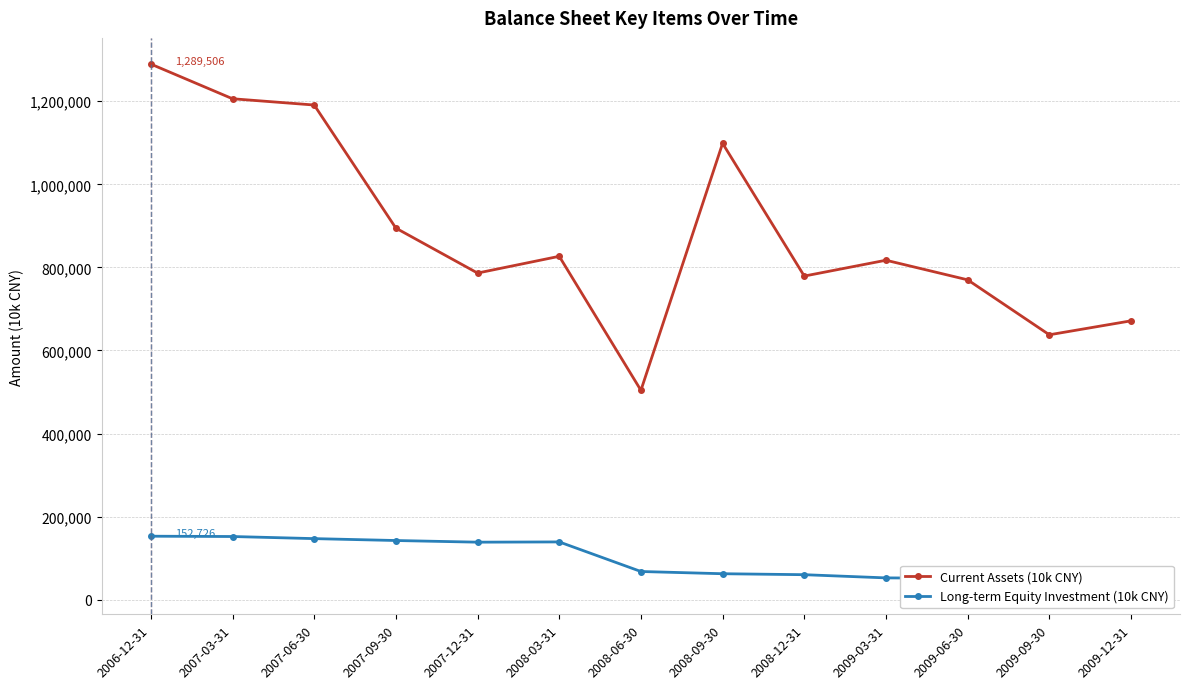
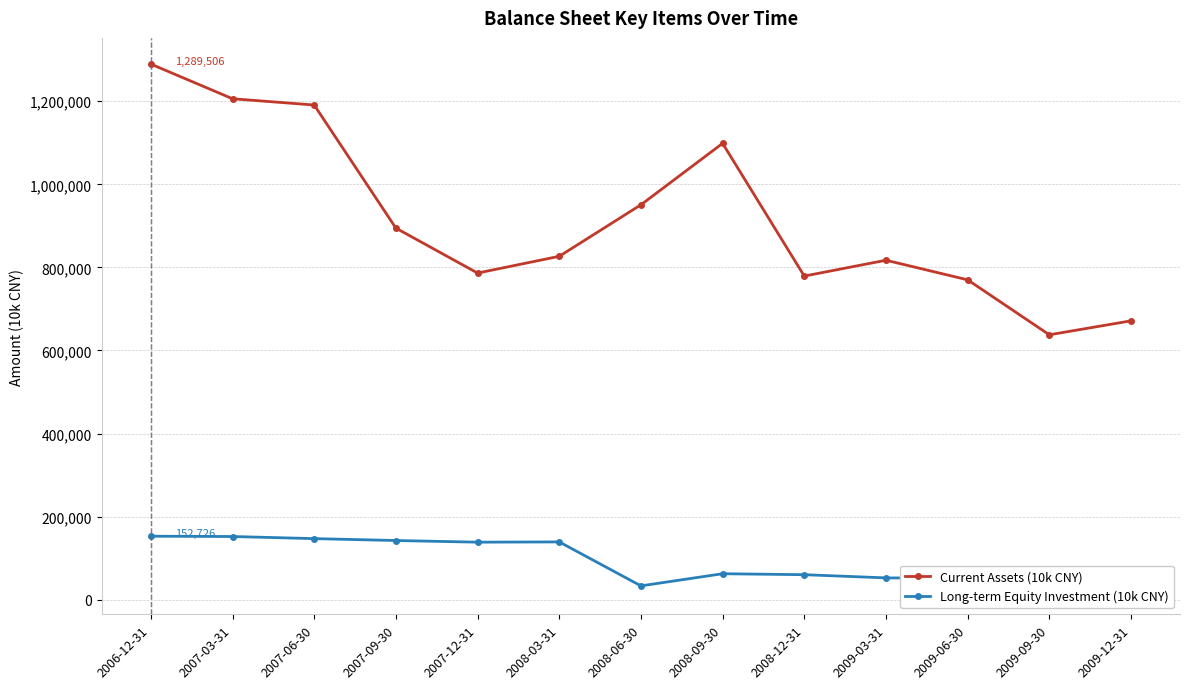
  {
    "Current Assets (10k CNY)": {
      "2007-03-31": "1,210,000",
      "2007-06-30": "1,190,000",
      "2007-09-30": "890,000",
      "2007-12-31": "790,000",
      "2008-03-31": "830,000",
-     "2008-06-30": "500,000",
+     "2008-06-30": "950,000",
      "2008-09-30": "1,100,000",
      "2008-12-31": "780,000",
      "2009-03-31": "820,000",
      "2009-06-30": "770,000",
      "2009-09-30": "640,000",
      "2009-12-31": "670,000"
    },
    "Long-term Equity Investment (10k CNY)": {
      "2007-06-30": "150,000",
      "2007-09-30": "140,000",
      "2007-12-31": "140,000",
      "2008-03-31": "140,000",
-     "2008-06-30": "70,000",
+     "2008-06-30": "30,000",
      "2008-09-30": "60,000",
      "2008-12-31": "60,000",
      "2009-03-31": "50,000"
    }
  }
